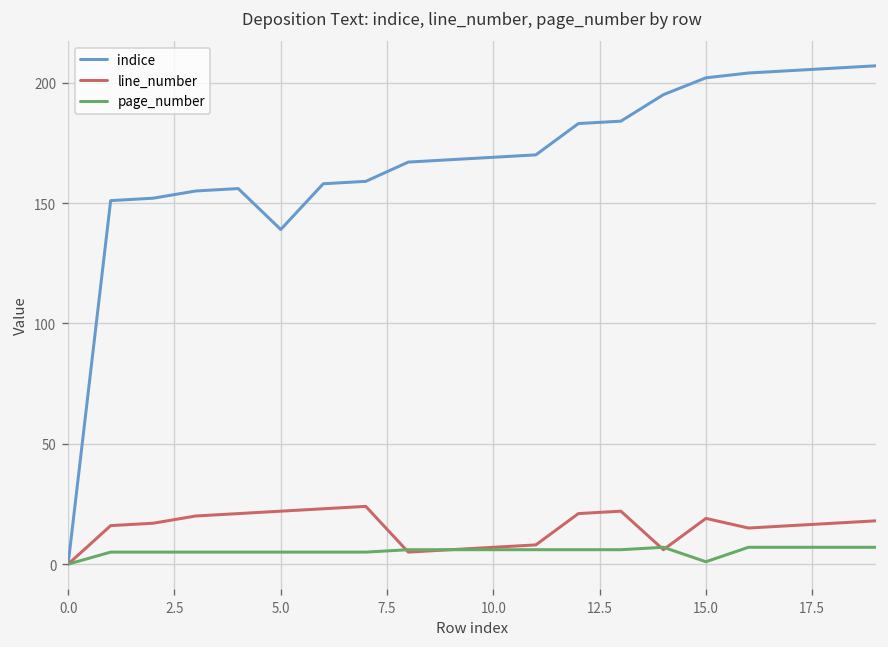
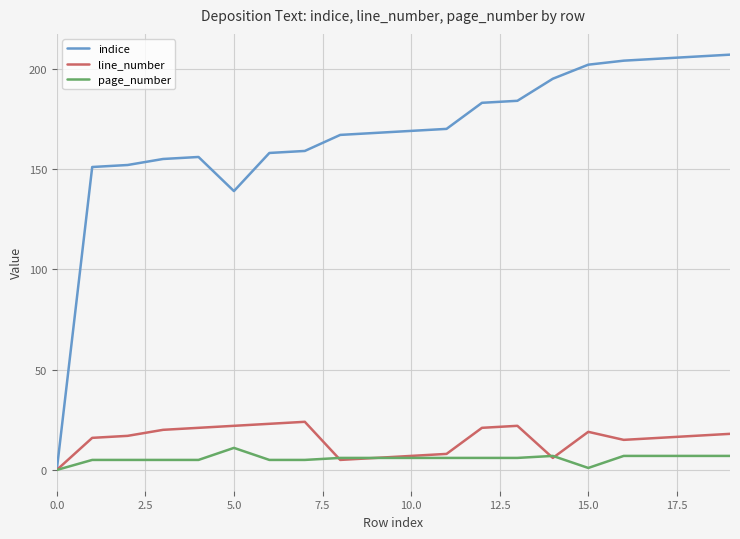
  {
    "indice": {
      "5.0": 139,
      "10.0": 169,
      "15.0": 202
    },
    "line_number": {
      "5.0": 22,
      "15.0": 19
    },
    "page_number": {
-     "5.0": 5,
+     "5.0": 11,
      "15.0": 1
    }
  }
